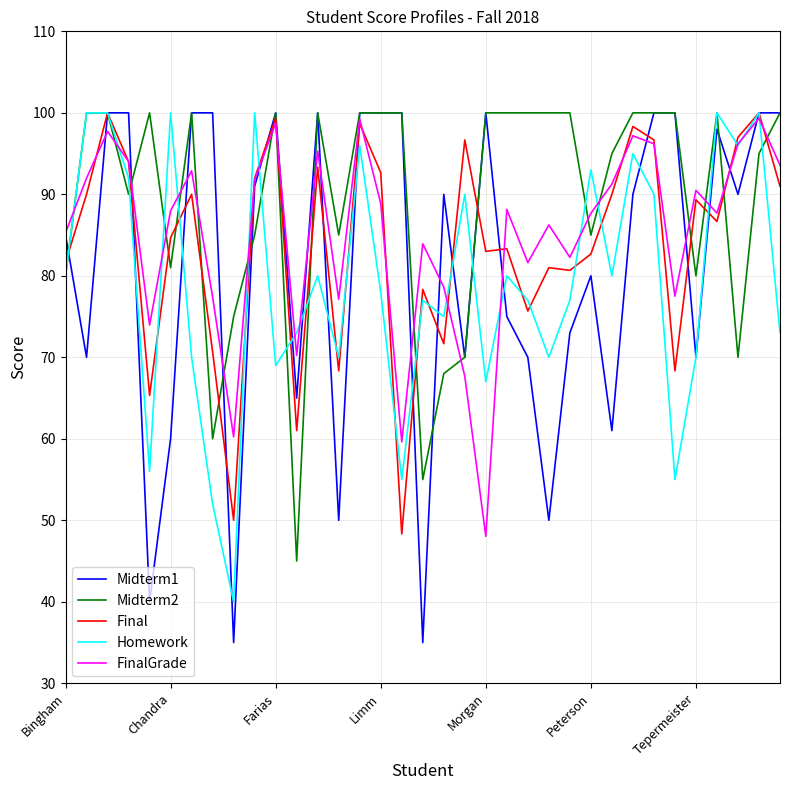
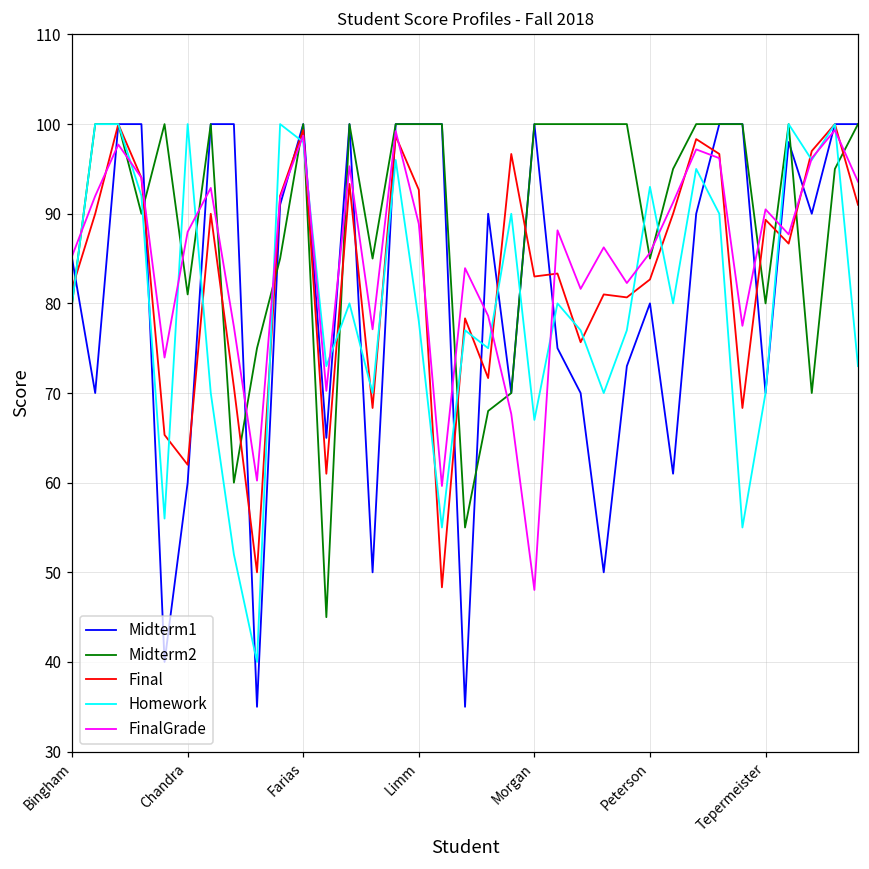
  {
    "Midterm1": {
      "Chandra": 60,
      "Peterson": 80
    },
    "Midterm2": {
      "Chandra": 81,
      "Peterson": 85,
      "Tepermeister": 80
    },
    "Final": {
      "Bingham": 82,
-     "Chandra": 85,
+     "Chandra": 62,
      "Farias": 99,
      "Limm": 93,
      "Morgan": 83,
      "Peterson": 83,
      "Tepermeister": 89
    },
    "Homework": {
      "Chandra": 100,
-     "Farias": 69,
+     "Farias": 98,
      "Limm": 78,
      "Morgan": 67,
      "Peterson": 93
    },
    "FinalGrade": {
      "Chandra": 88,
      "Farias": 99,
      "Limm": 89,
      "Morgan": 48,
-     "Peterson": 88,
+     "Peterson": 86,
      "Tepermeister": 90
    }
  }
